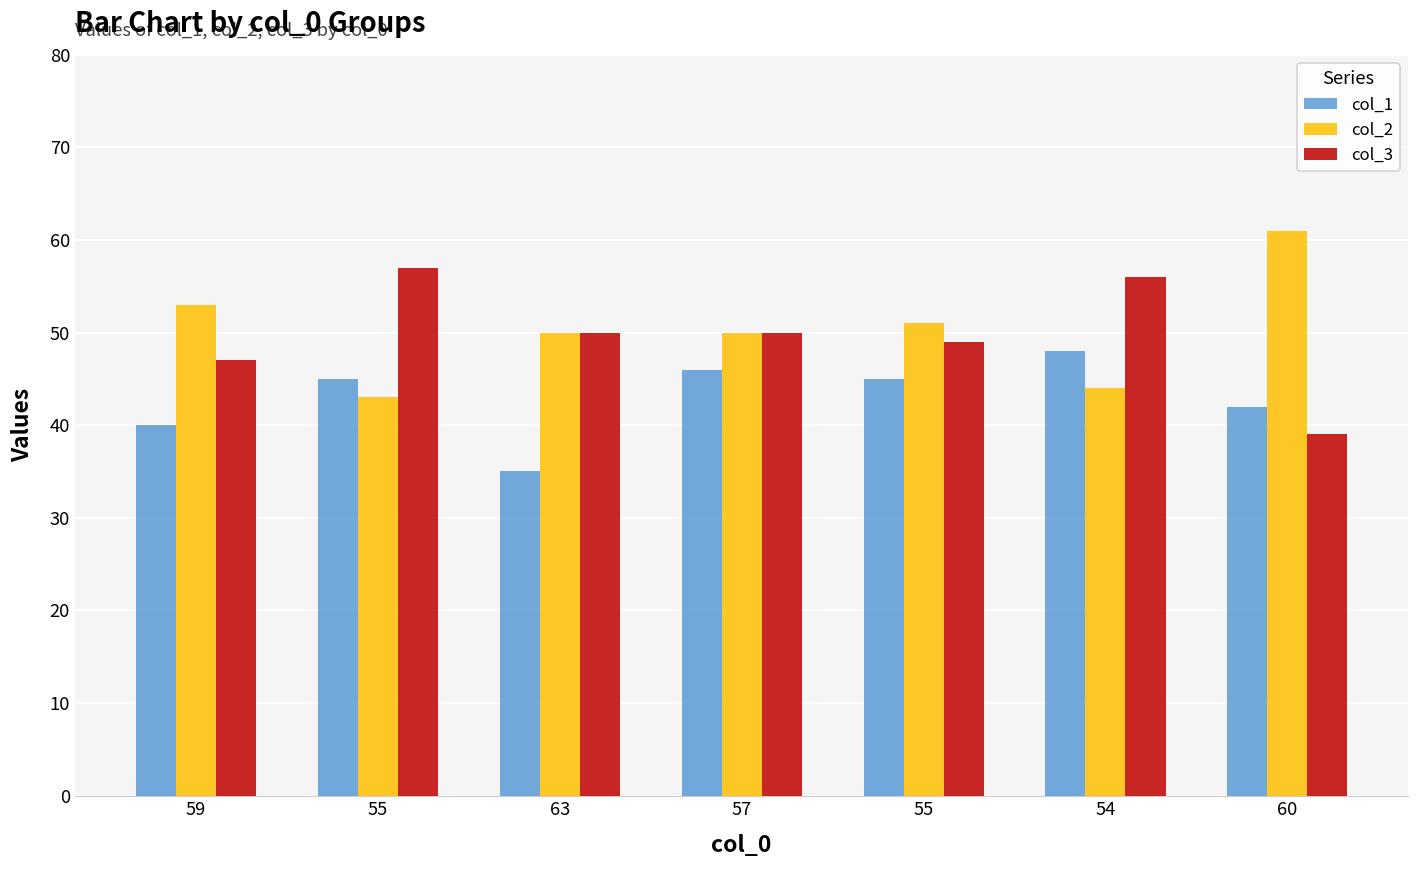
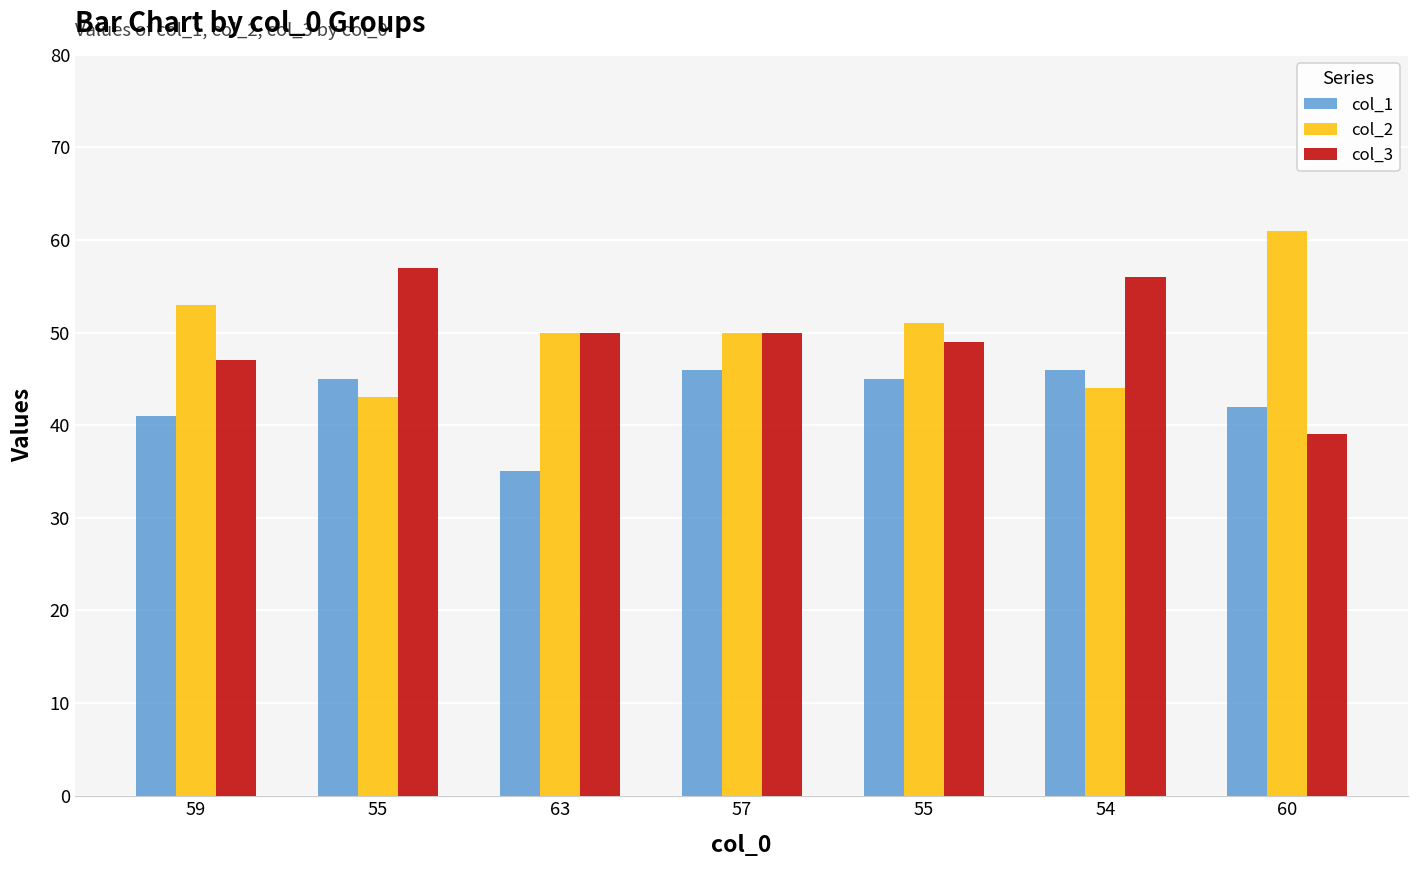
  {
    "col_1": {
-     "59": 40,
+     "59": 41,
      "63": 35,
      "57": 46,
-     "54": 48,
+     "54": 46,
      "60": 42
    },
    "col_2": {
      "59": 53,
      "63": 50,
      "57": 50,
      "54": 44,
      "60": 61
    },
    "col_3": {
      "59": 47,
      "63": 50,
      "57": 50,
      "54": 56,
      "60": 39
    }
  }
